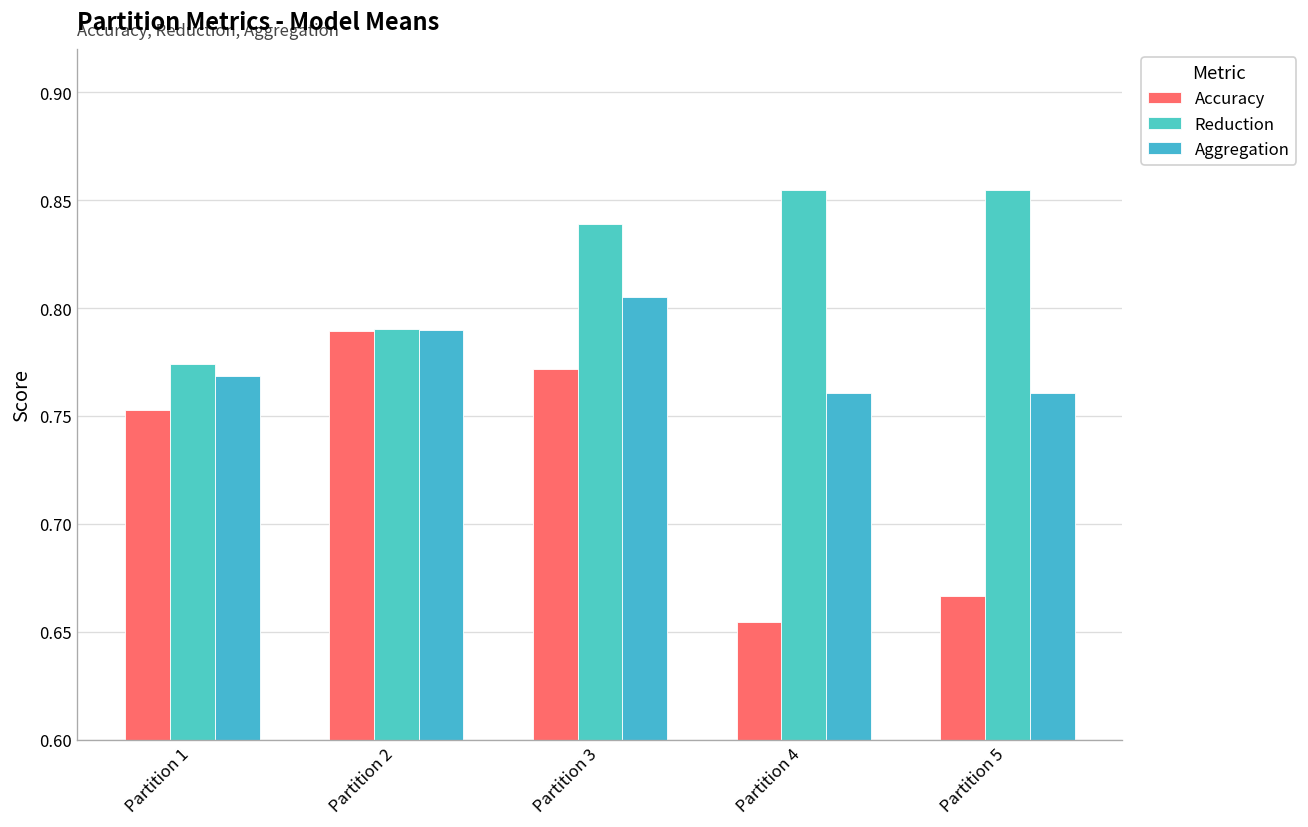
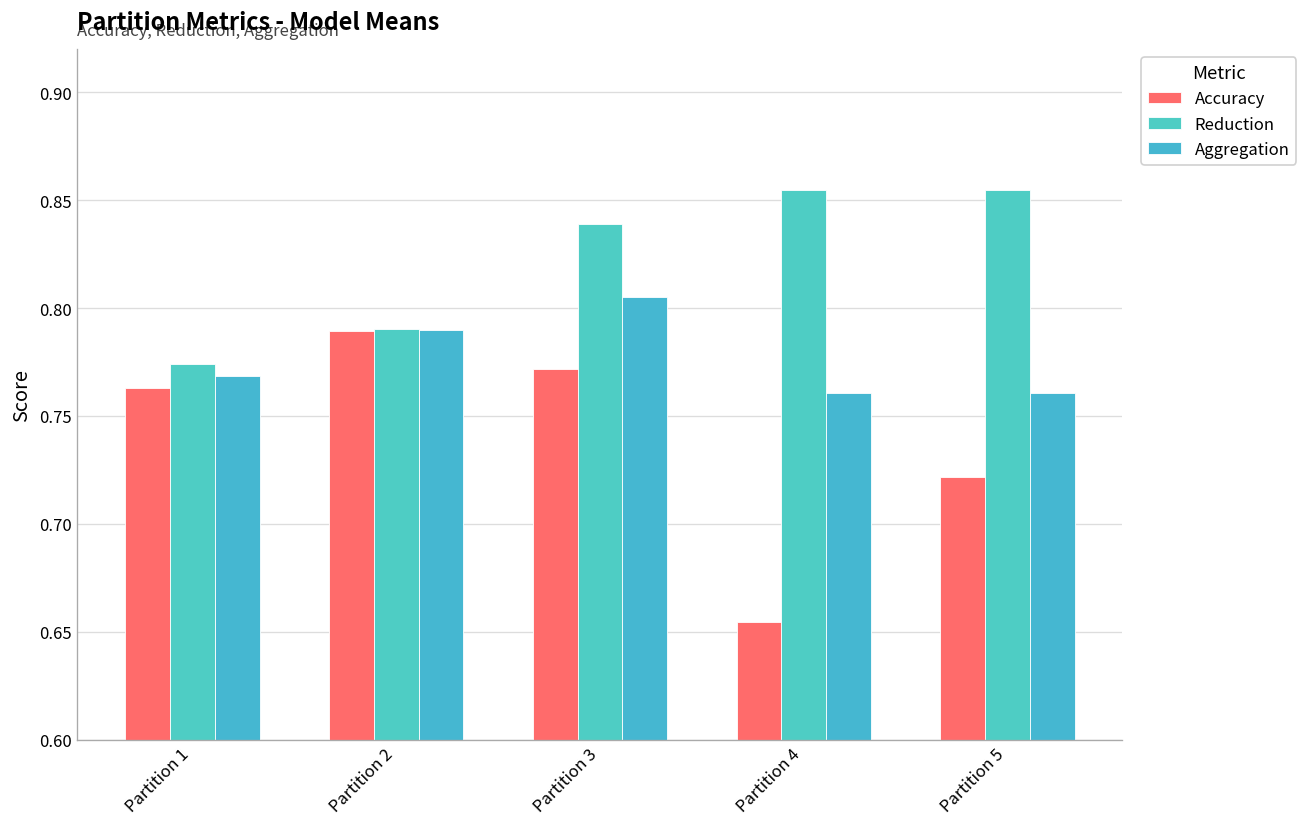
  {
    "Accuracy": {
-     "Partition 1": 0.753,
+     "Partition 1": 0.763,
      "Partition 2": 0.789,
      "Partition 3": 0.772,
      "Partition 4": 0.654,
-     "Partition 5": 0.667
+     "Partition 5": 0.722
    }
  }
